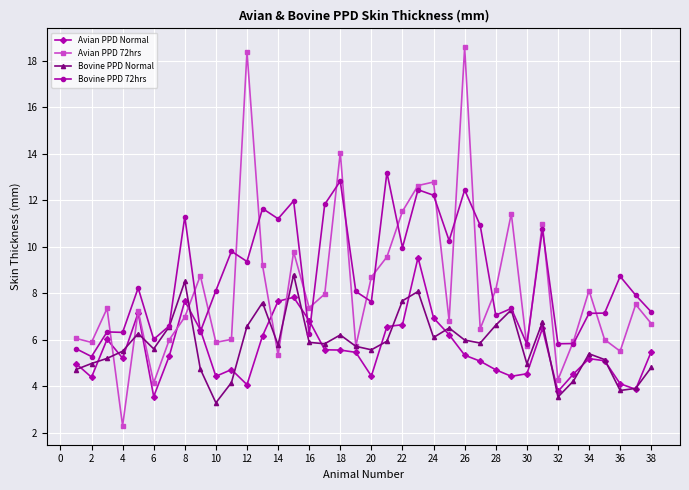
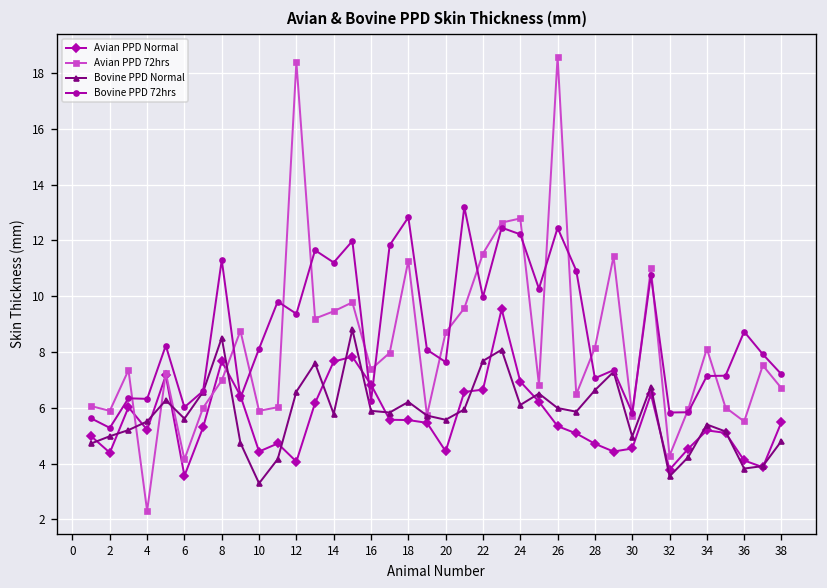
  {
    "Avian PPD 72hrs": {
      "2": 5.9,
      "4": 2.3,
      "6": 4.2,
      "8": 7.0,
      "10": 5.9,
      "12": 18.4,
-     "14": 5.3,
+     "14": 9.5,
      "16": 7.4,
-     "18": 14.1,
+     "18": 11.3,
      "20": 8.7,
      "22": 11.5,
      "24": 12.8,
      "26": 18.6,
      "28": 8.2,
      "32": 4.3,
      "34": 8.1,
      "36": 5.5,
      "38": 6.7
    }
  }
